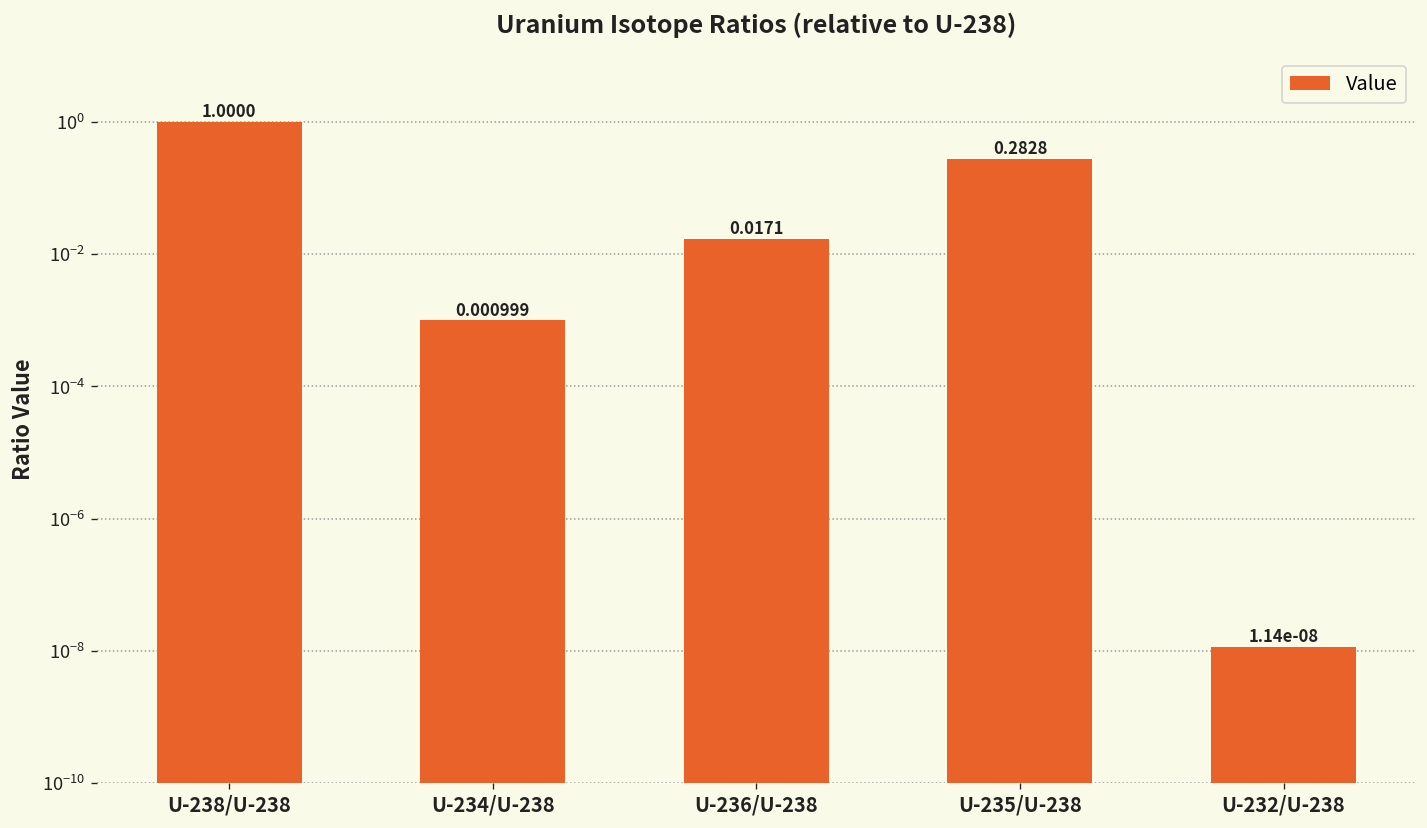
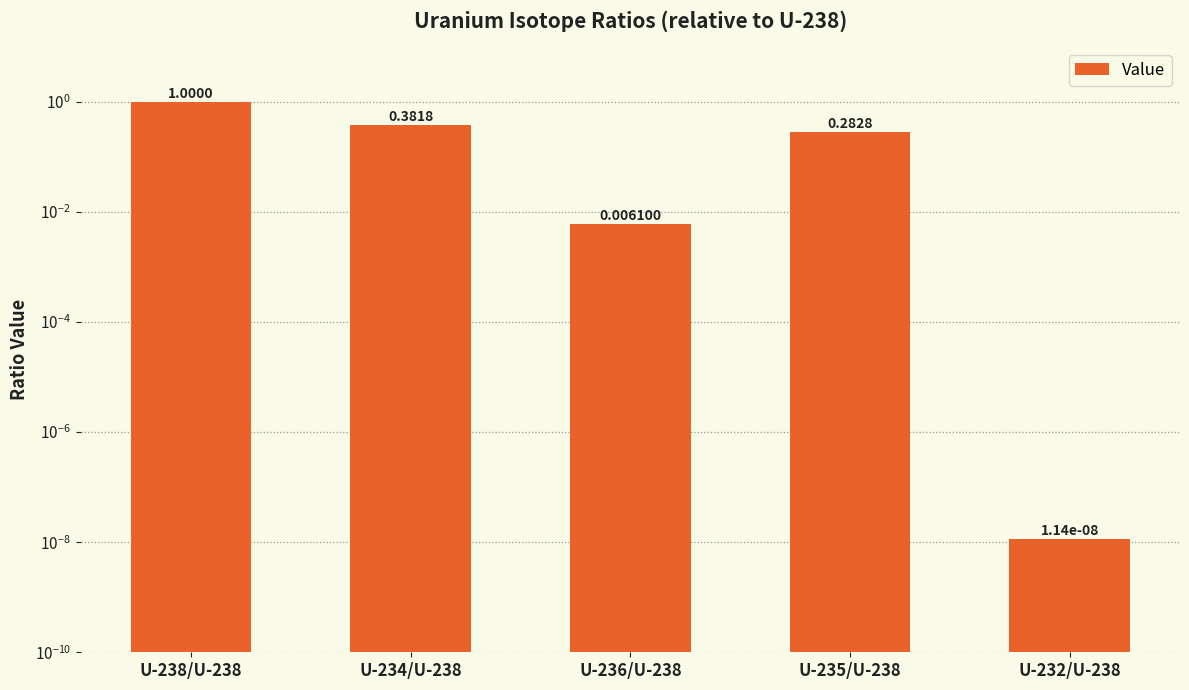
  {
    "U-238/U-238": "1.0000",
-   "U-234/U-238": "0.000999",
-   "U-236/U-238": "0.0171",
+   "U-234/U-238": "0.3818",
+   "U-236/U-238": "0.006100",
    "U-235/U-238": "0.2828",
    "U-232/U-238": "1.14e-08"
  }
